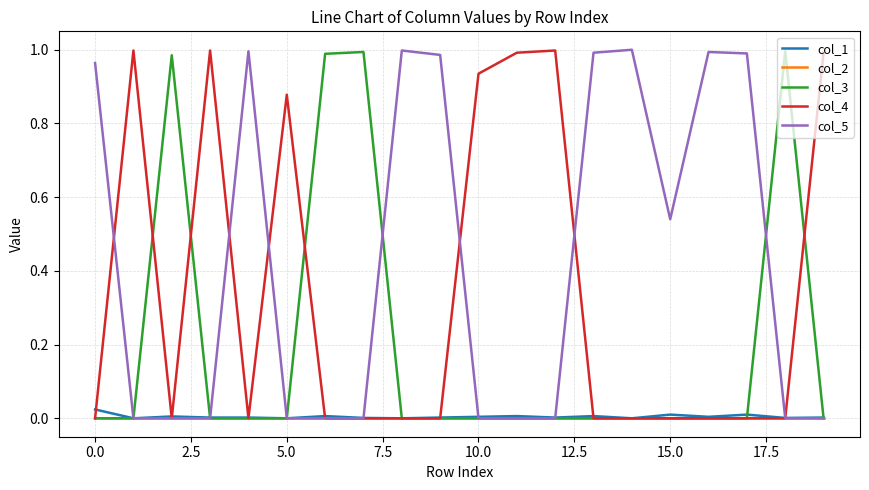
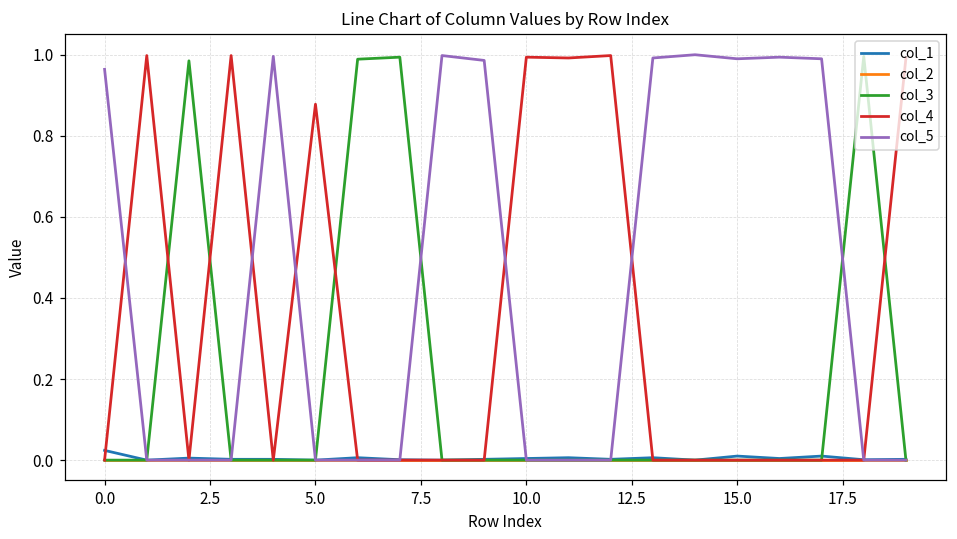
  {
    "col_1": {
      "0.0": 0.02,
      "15.0": 0.01
    },
    "col_4": {
      "5.0": 0.88,
-     "10.0": 0.94
+     "10.0": 0.99
    },
    "col_5": {
      "0.0": 0.96,
-     "15.0": 0.54
+     "15.0": 0.99
    }
  }
